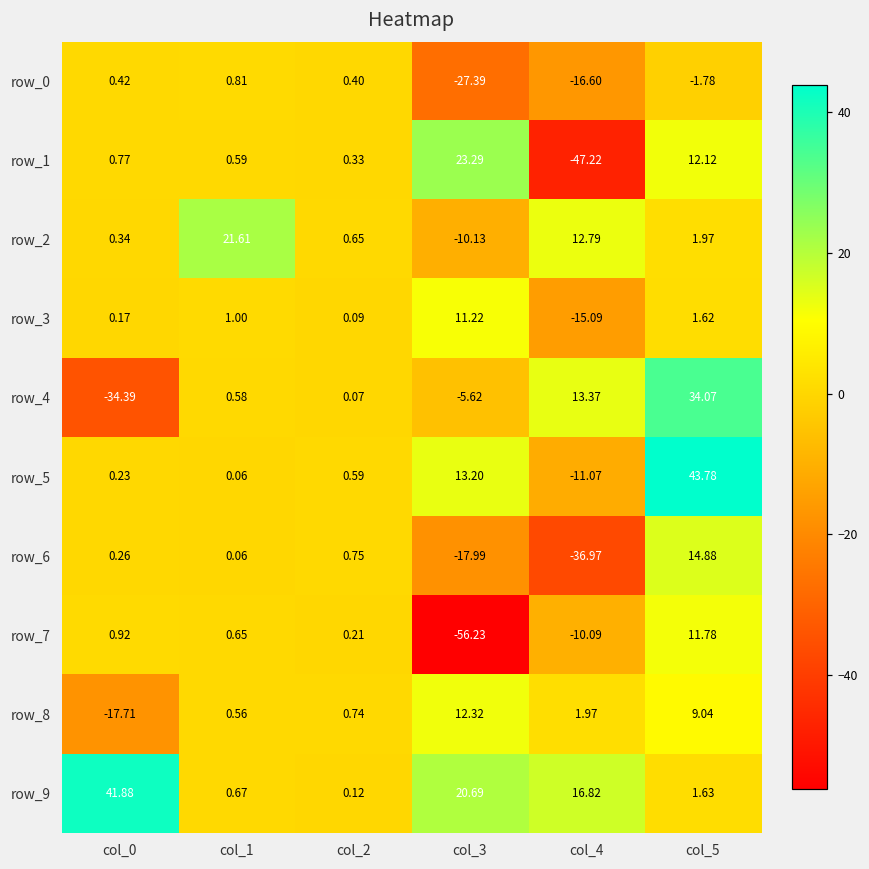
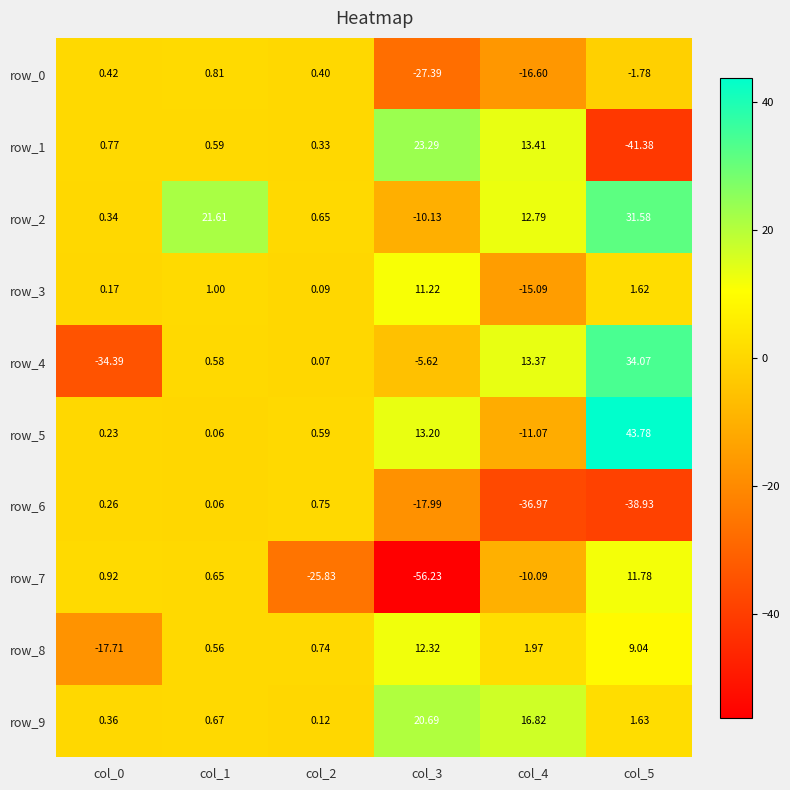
  {
    "row_0": {
      "col_0": 0.42,
      "col_1": 0.81,
      "col_2": 0.40,
      "col_3": -27.39,
      "col_4": -16.60,
      "col_5": -1.78
    },
    "row_1": {
      "col_0": 0.77,
      "col_1": 0.59,
      "col_2": 0.33,
      "col_3": 23.29,
-     "col_4": -47.22,
-     "col_5": 12.12
+     "col_4": 13.41,
+     "col_5": -41.38
    },
    "row_2": {
      "col_0": 0.34,
      "col_1": 21.61,
      "col_2": 0.65,
      "col_3": -10.13,
      "col_4": 12.79,
-     "col_5": 1.97
+     "col_5": 31.58
    },
    "row_3": {
      "col_0": 0.17,
      "col_1": 1.00,
      "col_2": 0.09,
      "col_3": 11.22,
      "col_4": -15.09,
      "col_5": 1.62
    },
    "row_4": {
      "col_0": -34.39,
      "col_1": 0.58,
      "col_2": 0.07,
      "col_3": -5.62,
      "col_4": 13.37,
      "col_5": 34.07
    },
    "row_5": {
      "col_0": 0.23,
      "col_1": 0.06,
      "col_2": 0.59,
      "col_3": 13.20,
      "col_4": -11.07,
      "col_5": 43.78
    },
    "row_6": {
      "col_0": 0.26,
      "col_1": 0.06,
      "col_2": 0.75,
      "col_3": -17.99,
      "col_4": -36.97,
-     "col_5": 14.88
+     "col_5": -38.93
    },
    "row_7": {
      "col_0": 0.92,
      "col_1": 0.65,
-     "col_2": 0.21,
+     "col_2": -25.83,
      "col_3": -56.23,
      "col_4": -10.09,
      "col_5": 11.78
    },
    "row_8": {
      "col_0": -17.71,
      "col_1": 0.56,
      "col_2": 0.74,
      "col_3": 12.32,
      "col_4": 1.97,
      "col_5": 9.04
    },
    "row_9": {
-     "col_0": 41.88,
+     "col_0": 0.36,
      "col_1": 0.67,
      "col_2": 0.12,
      "col_3": 20.69,
      "col_4": 16.82,
      "col_5": 1.63
    }
  }
